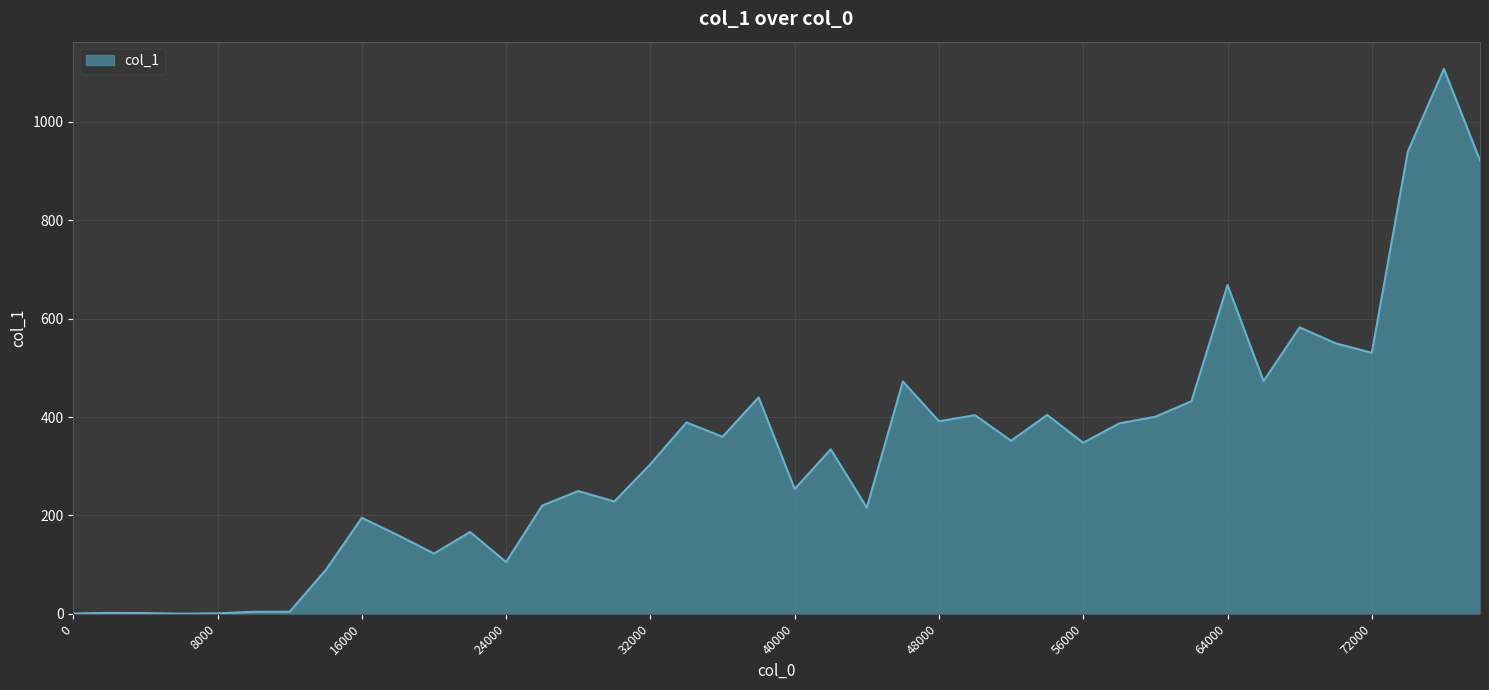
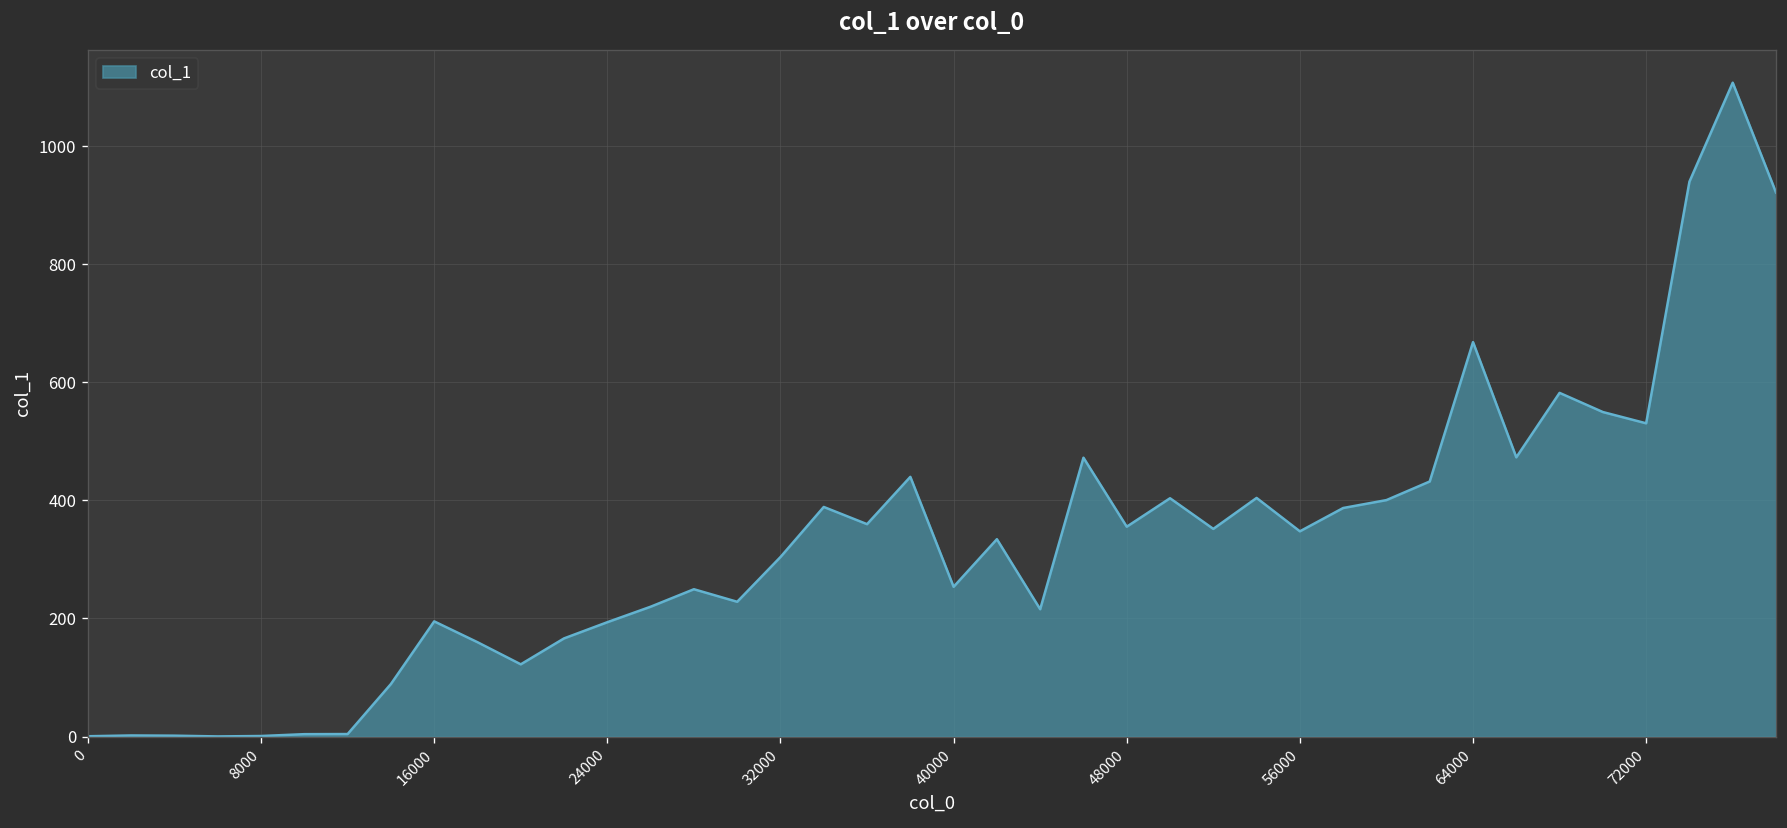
  {
    "0": 0,
    "8000": 0,
    "16000": 200,
-   "24000": 110,
+   "24000": 190,
    "32000": 300,
    "40000": 250,
-   "48000": 390,
+   "48000": 360,
    "56000": 350,
    "64000": 670,
    "72000": 530
  }
